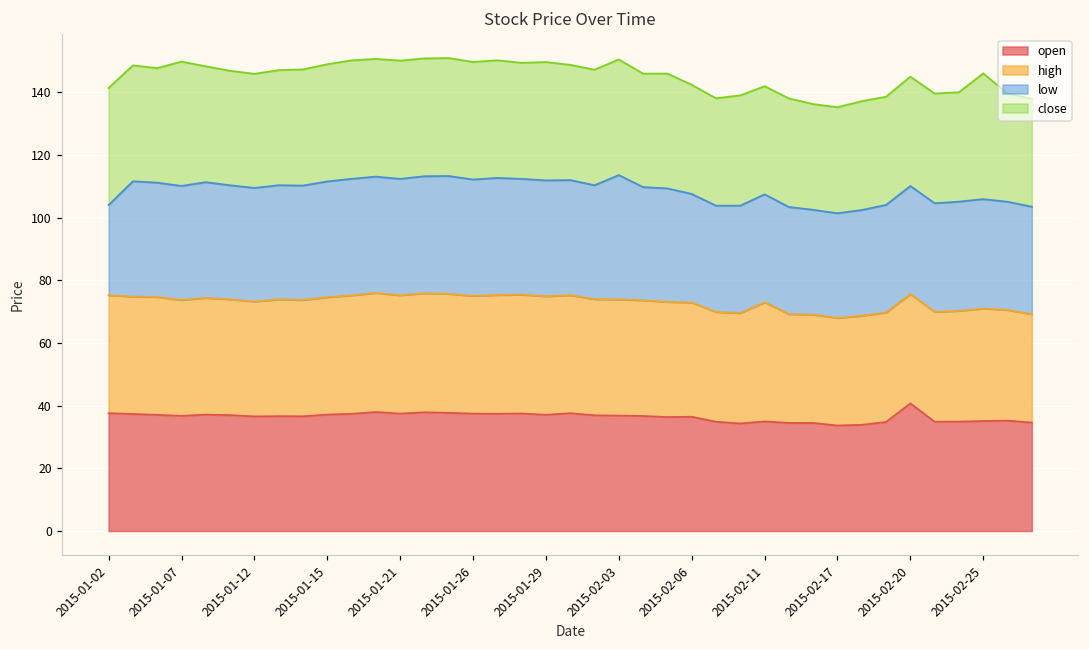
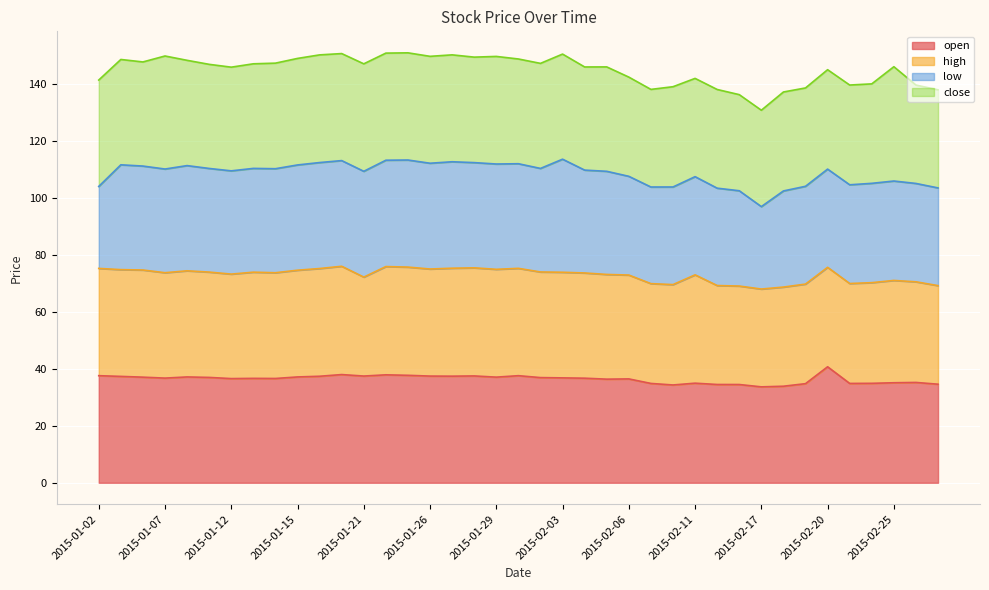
  {
    "open": {
      "2015-01-02": 38,
      "2015-01-07": 37,
      "2015-01-12": 37,
      "2015-01-15": 37,
      "2015-01-21": 37,
      "2015-01-26": 37,
      "2015-01-29": 37,
      "2015-02-03": 37,
      "2015-02-06": 36,
      "2015-02-11": 35,
      "2015-02-17": 34,
      "2015-02-20": 41,
      "2015-02-25": 35
    },
    "high": {
      "2015-01-02": 38,
      "2015-01-07": 37,
      "2015-01-12": 37,
      "2015-01-15": 37,
-     "2015-01-21": 38,
+     "2015-01-21": 35,
      "2015-01-26": 38,
      "2015-01-29": 38,
      "2015-02-03": 37,
      "2015-02-06": 36,
      "2015-02-11": 38,
      "2015-02-17": 34,
      "2015-02-20": 35,
      "2015-02-25": 36
    },
    "low": {
      "2015-01-02": 29,
      "2015-01-07": 36,
      "2015-01-12": 36,
      "2015-01-15": 37,
      "2015-01-21": 37,
      "2015-01-26": 37,
      "2015-01-29": 37,
      "2015-02-03": 40,
      "2015-02-06": 35,
      "2015-02-11": 34,
-     "2015-02-17": 33,
+     "2015-02-17": 29,
      "2015-02-20": 34,
      "2015-02-25": 35
    },
    "close": {
      "2015-01-02": 37,
      "2015-01-07": 40,
      "2015-01-12": 36,
      "2015-01-15": 37,
      "2015-01-21": 38,
      "2015-01-26": 38,
      "2015-01-29": 38,
      "2015-02-03": 37,
      "2015-02-06": 35,
      "2015-02-11": 34,
      "2015-02-17": 34,
      "2015-02-20": 35,
      "2015-02-25": 40
    }
  }
